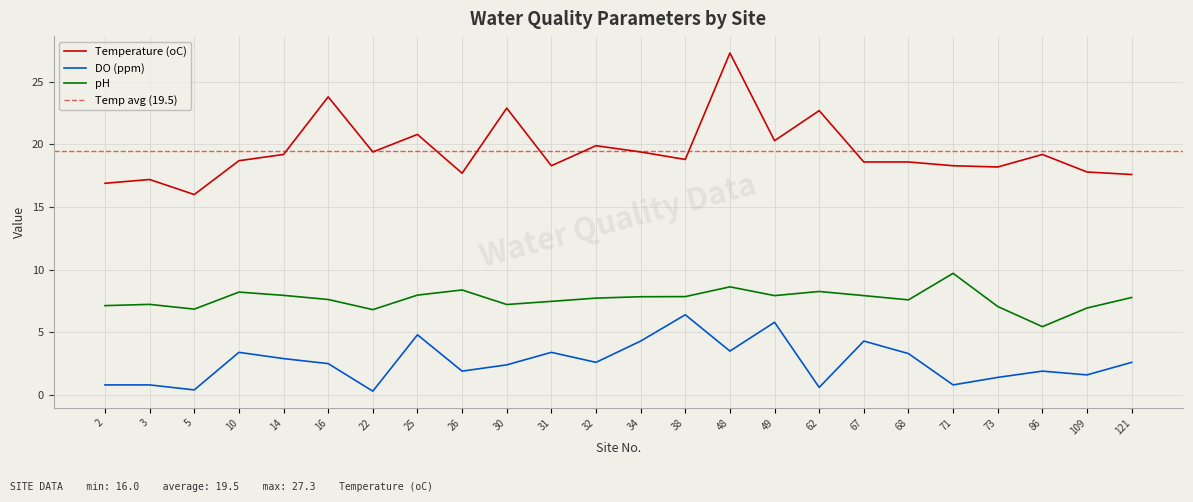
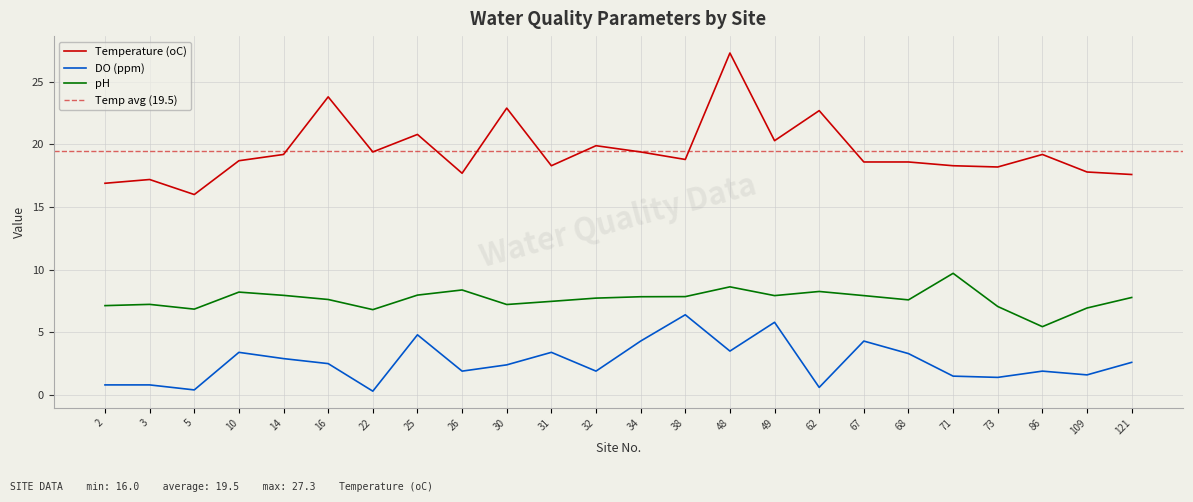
  {
    "Temperature (oC)": {
      "2": 16.9,
      "3": 17.2,
      "5": 16.0,
      "10": 18.7,
      "14": 19.2,
      "16": 23.8,
      "22": 19.4,
      "25": 20.8,
      "26": 17.7,
      "30": 22.9,
      "31": 18.3,
      "32": 19.9,
      "34": 19.4,
      "38": 18.8,
      "48": 27.3,
      "49": 20.3,
      "62": 22.7,
      "67": 18.6,
      "68": 18.6,
      "71": 18.3,
      "73": 18.2,
      "86": 19.2,
      "109": 17.8,
      "121": 17.6
    },
    "DO (ppm)": {
      "2": 0.8,
      "3": 0.8,
      "5": 0.4,
      "10": 3.4,
      "14": 2.9,
      "16": 2.5,
      "22": 0.3,
      "25": 4.8,
      "26": 1.9,
      "30": 2.4,
      "31": 3.4,
-     "32": 2.6,
+     "32": 1.9,
      "34": 4.3,
      "38": 6.4,
      "48": 3.5,
      "49": 5.8,
      "62": 0.6,
      "67": 4.3,
      "68": 3.3,
-     "71": 0.8,
+     "71": 1.5,
      "73": 1.4,
      "86": 1.9,
      "109": 1.6,
      "121": 2.6
    },
    "pH": {
      "2": 7.1,
      "3": 7.2,
      "5": 6.9,
      "10": 8.2,
      "14": 8.0,
      "16": 7.6,
      "22": 6.8,
      "25": 8.0,
      "26": 8.4,
      "30": 7.2,
      "31": 7.5,
      "32": 7.7,
      "34": 7.8,
      "38": 7.9,
      "48": 8.6,
      "49": 7.9,
      "62": 8.3,
      "67": 7.9,
      "68": 7.6,
      "71": 9.7,
      "73": 7.1,
      "86": 5.5,
      "109": 6.9,
      "121": 7.8
    }
  }
